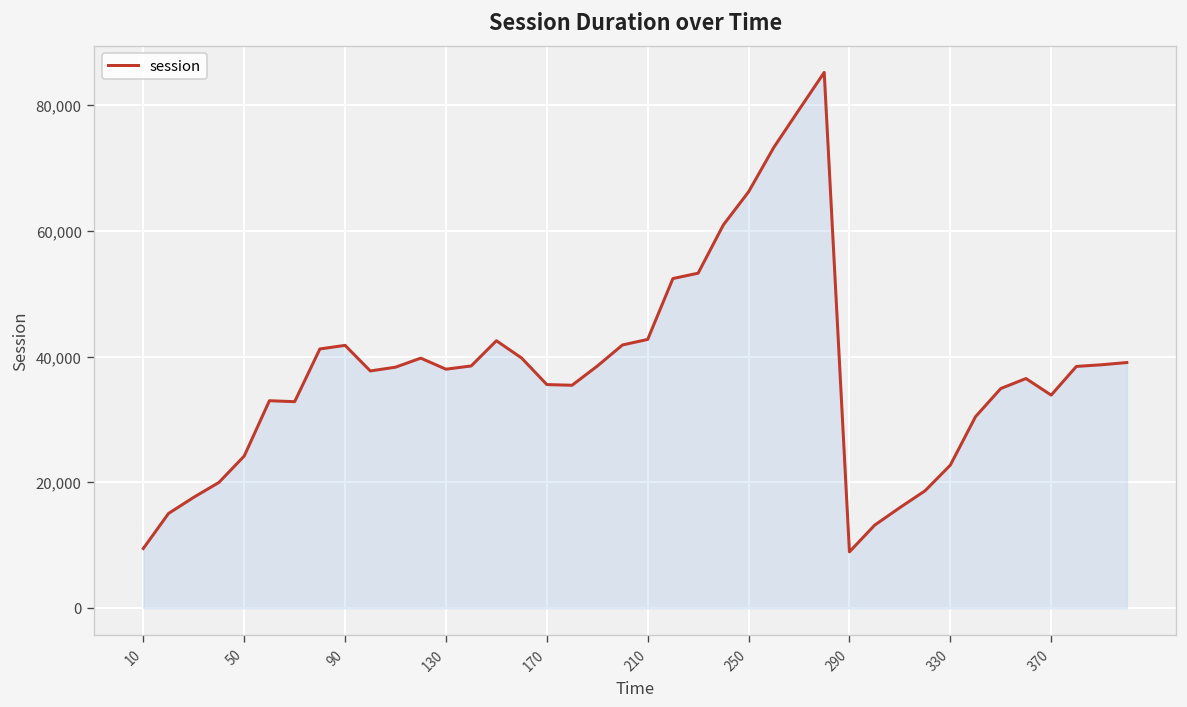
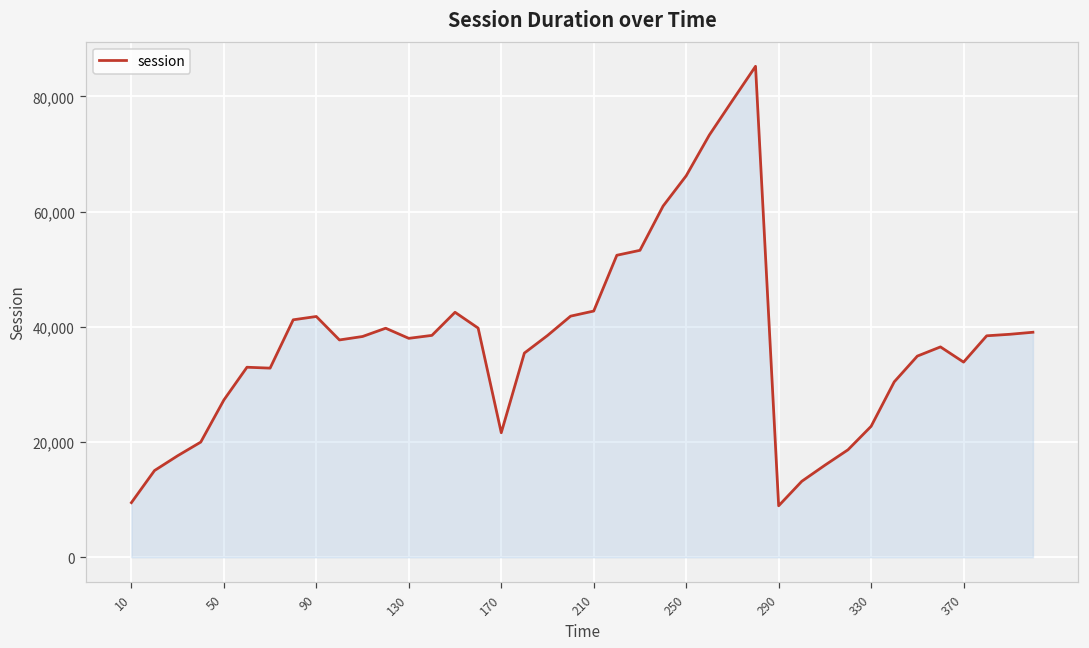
  {
    "10": "9,000",
-   "50": "24,000",
+   "50": "27,000",
    "90": "42,000",
    "130": "38,000",
-   "170": "36,000",
+   "170": "22,000",
    "210": "43,000",
    "250": "66,000",
    "290": "9,000",
    "330": "23,000",
    "370": "34,000"
  }
